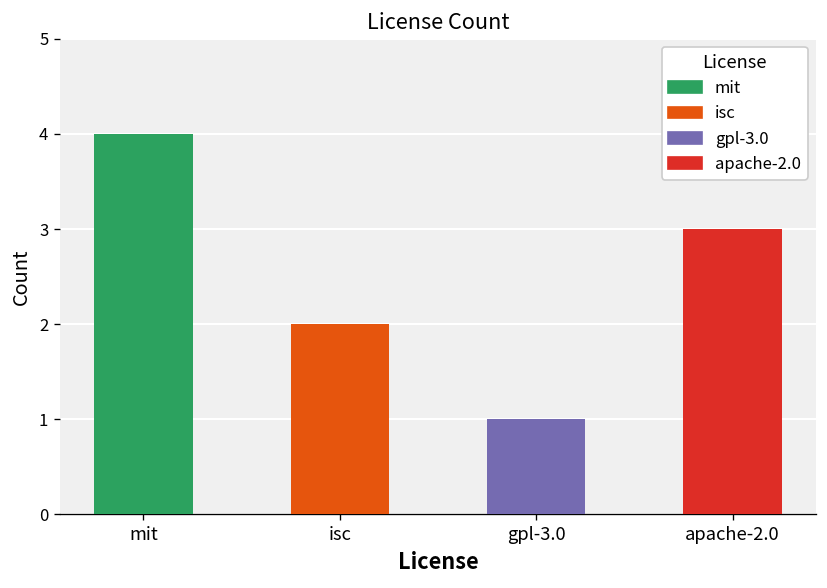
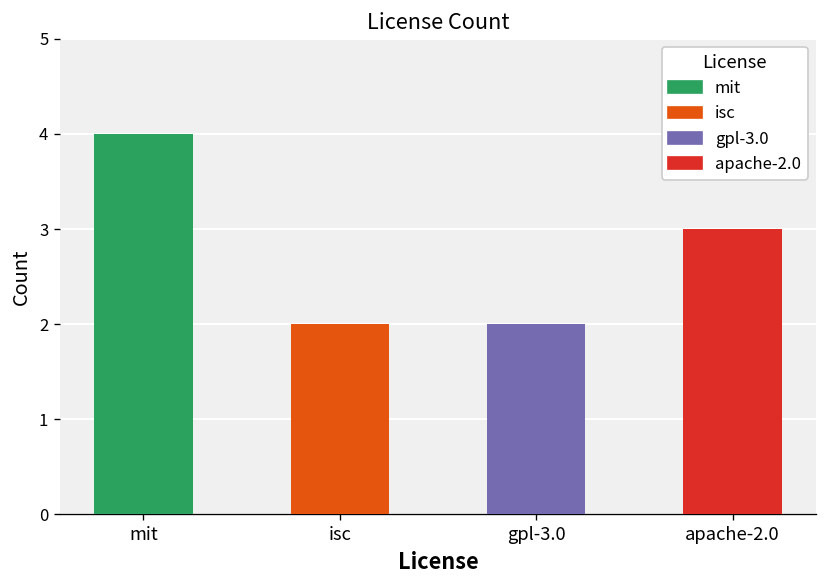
  {
    "mit": 4,
    "isc": 2,
-   "gpl-3.0": 1,
+   "gpl-3.0": 2,
    "apache-2.0": 3
  }
